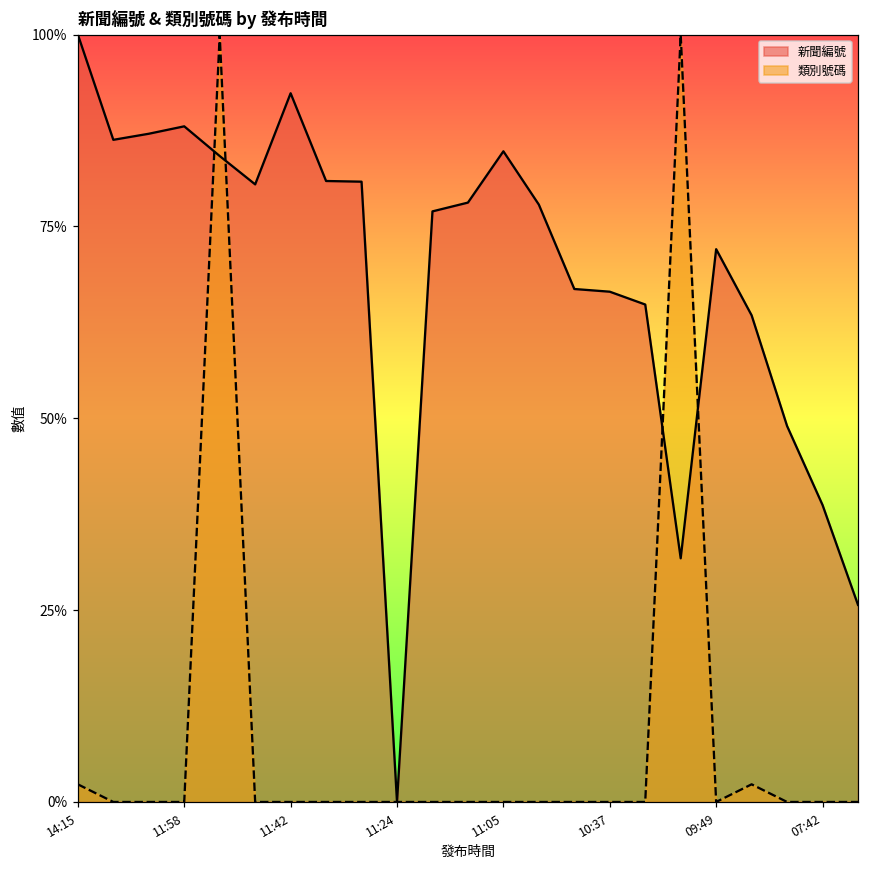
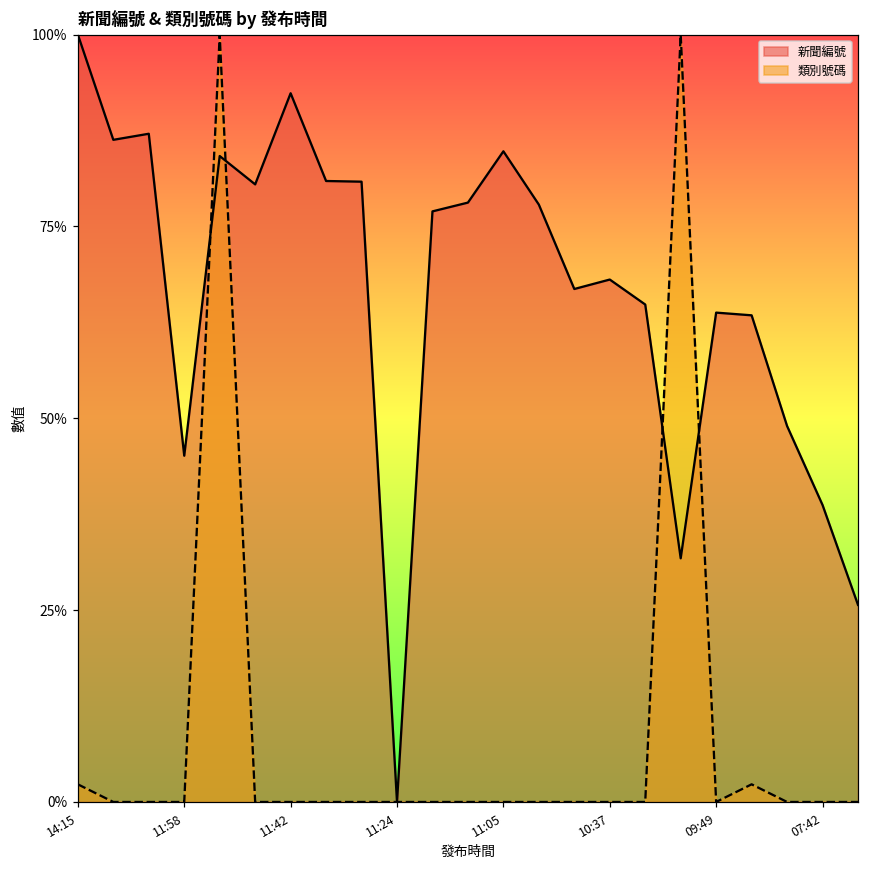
  {
    "新聞編號": {
      "14:15": "100%",
-     "11:58": "88%",
+     "11:58": "45%",
      "11:42": "92%",
      "11:05": "85%",
-     "10:37": "66%",
-     "09:49": "72%",
+     "10:37": "68%",
+     "09:49": "64%",
      "07:42": "39%"
    },
    "類別號碼": {
      "14:15": "2%",
      "11:58": "0%",
      "11:42": "0%",
      "11:05": "0%",
      "10:37": "0%",
      "09:49": "0%",
      "07:42": "0%"
    }
  }
